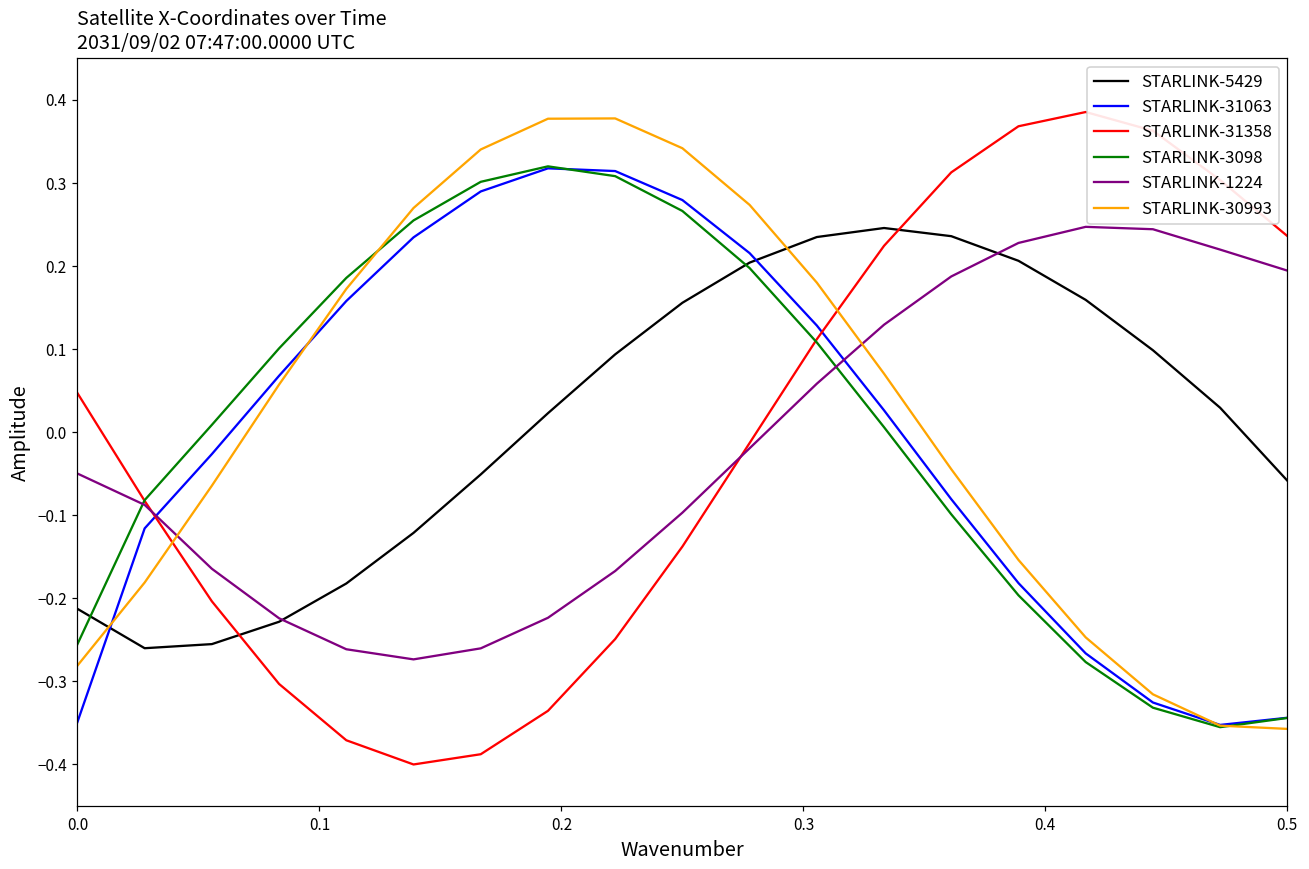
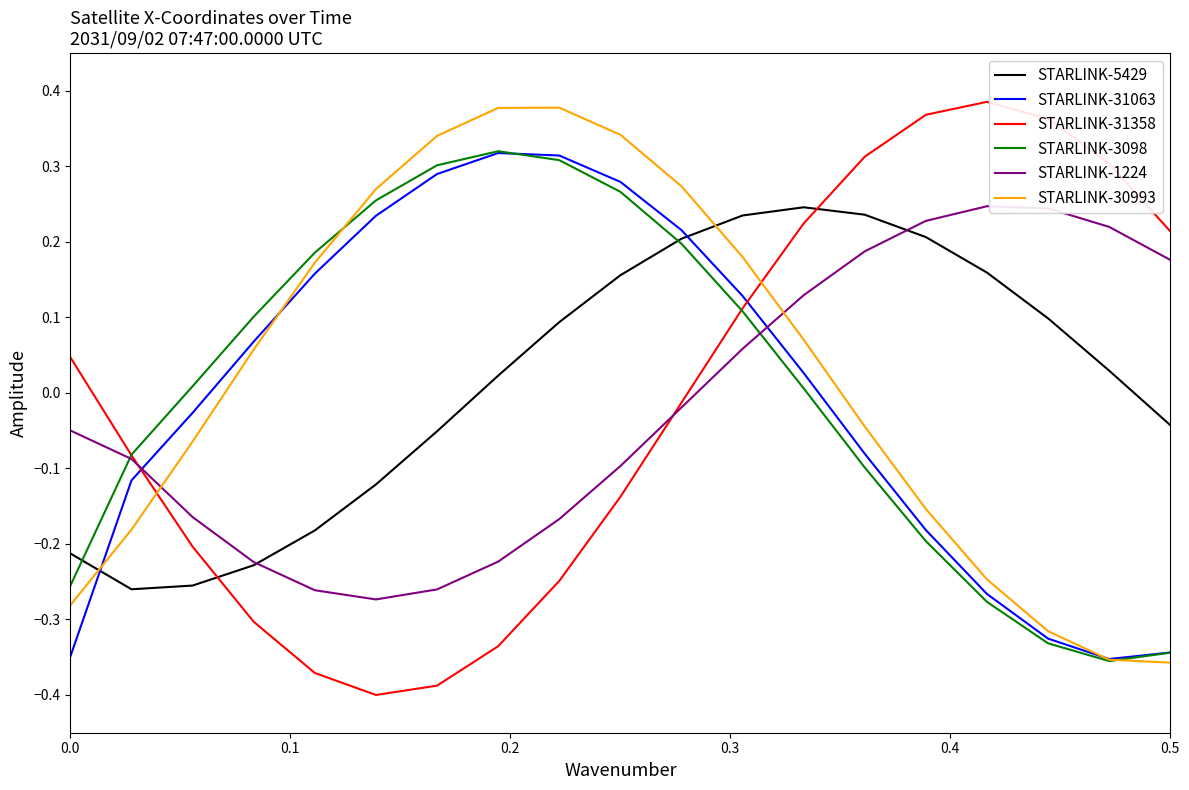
  {
    "STARLINK-5429": {
      "0.0": -0.21,
-     "0.5": -0.06
+     "0.5": -0.04
    },
    "STARLINK-31063": {
      "0.0": -0.35
    },
    "STARLINK-31358": {
      "0.0": 0.05,
-     "0.5": 0.24
+     "0.5": 0.21
    },
    "STARLINK-3098": {
      "0.0": -0.26
    },
    "STARLINK-1224": {
      "0.0": -0.05,
-     "0.5": 0.19
+     "0.5": 0.18
    },
    "STARLINK-30993": {
      "0.0": -0.28,
      "0.5": -0.36
    }
  }
